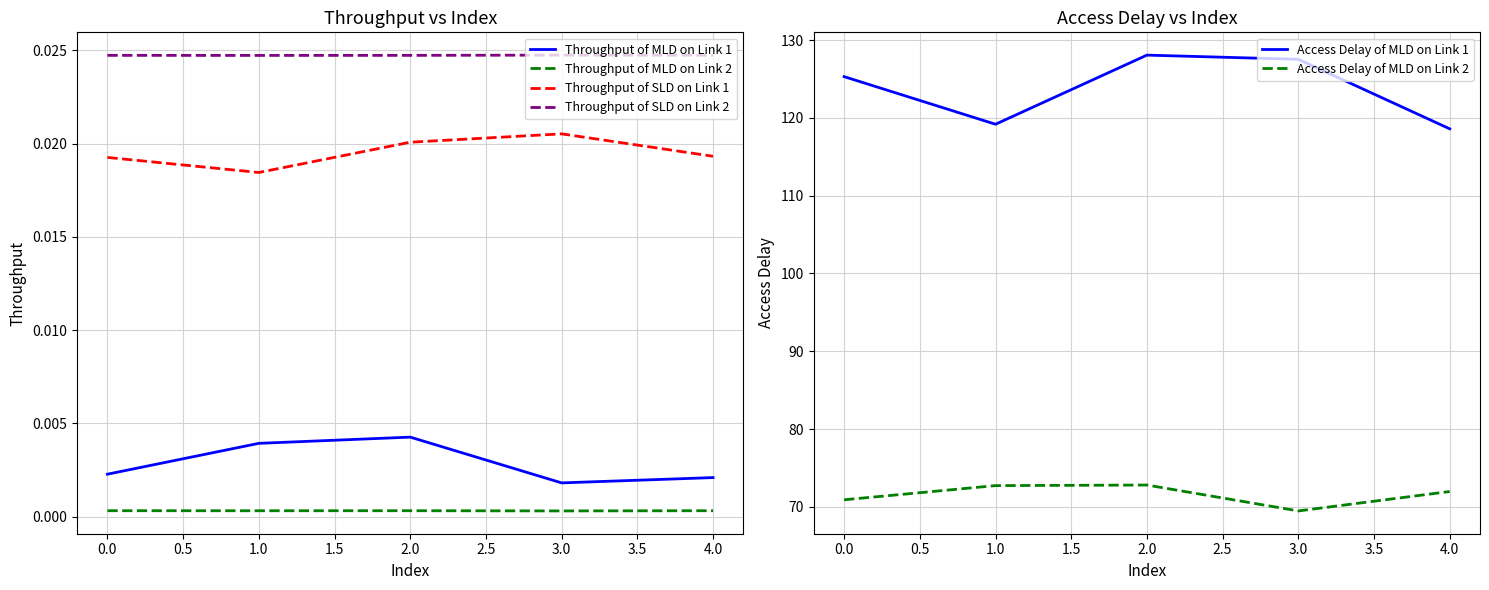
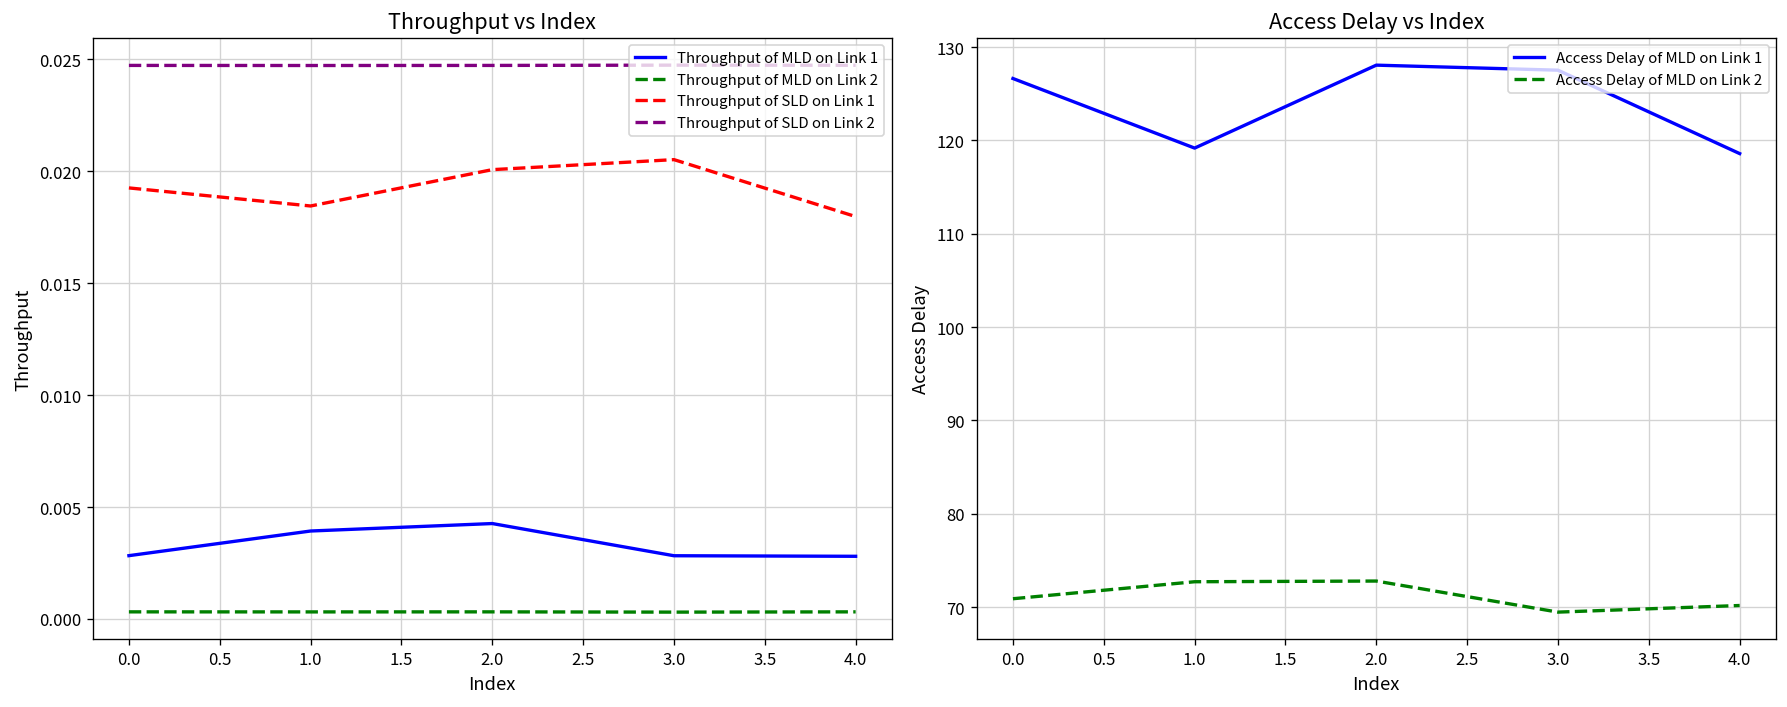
  {
    "Throughput vs Index": {
      "Throughput of MLD on Link 1": {
-       "0.0": 0.0023,
+       "0.0": 0.0028,
        "1.0": 0.0039,
        "2.0": 0.0043,
-       "3.0": 0.0018,
-       "4.0": 0.0021
+       "3.0": 0.0028,
+       "4.0": 0.0028
      },
      "Throughput of MLD on Link 2": {
        "0.0": 0.0003,
        "1.0": 0.0003,
        "2.0": 0.0003,
        "3.0": 0.0003,
        "4.0": 0.0003
      },
      "Throughput of SLD on Link 1": {
        "0.0": 0.0193,
        "1.0": 0.0185,
        "2.0": 0.0201,
        "3.0": 0.0205,
-       "4.0": 0.0193
+       "4.0": 0.0180
      },
      "Throughput of SLD on Link 2": {
        "0.0": 0.0247,
        "1.0": 0.0247,
        "2.0": 0.0247
      }
    },
    "Access Delay vs Index": {
      "Access Delay of MLD on Link 1": {
-       "0.0": 125,
+       "0.0": 127,
        "1.0": 119,
        "2.0": 128,
        "4.0": 119
      },
      "Access Delay of MLD on Link 2": {
        "0.0": 71,
        "1.0": 73,
        "2.0": 73,
        "3.0": 69,
-       "4.0": 72
+       "4.0": 70
      }
    }
  }
